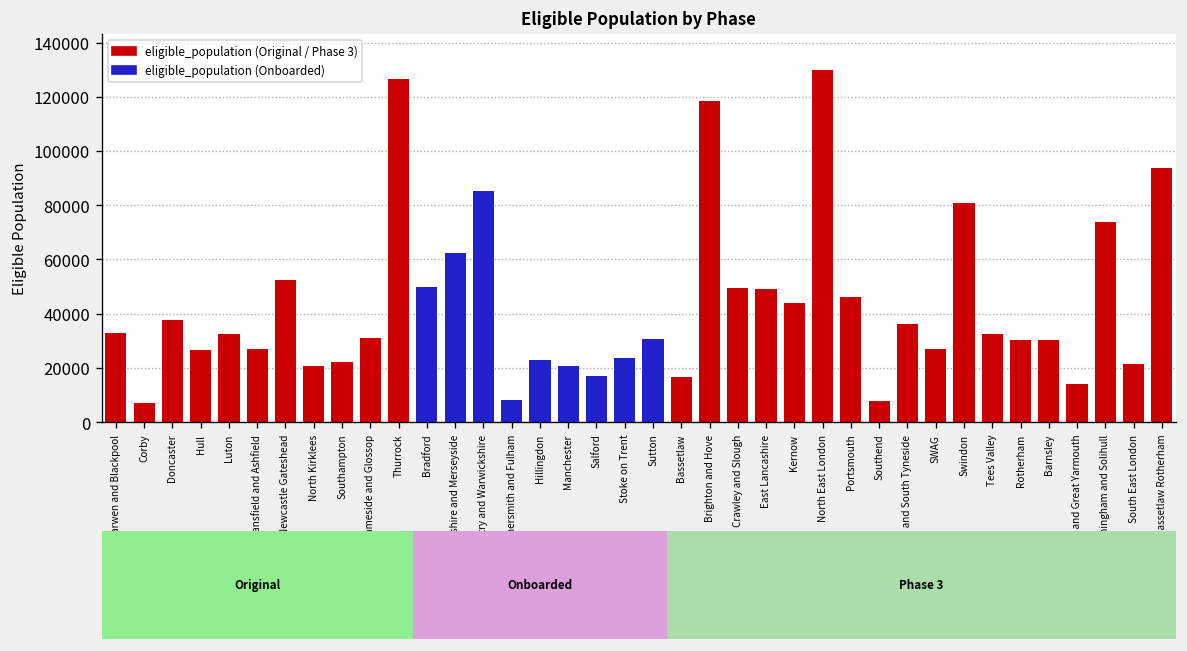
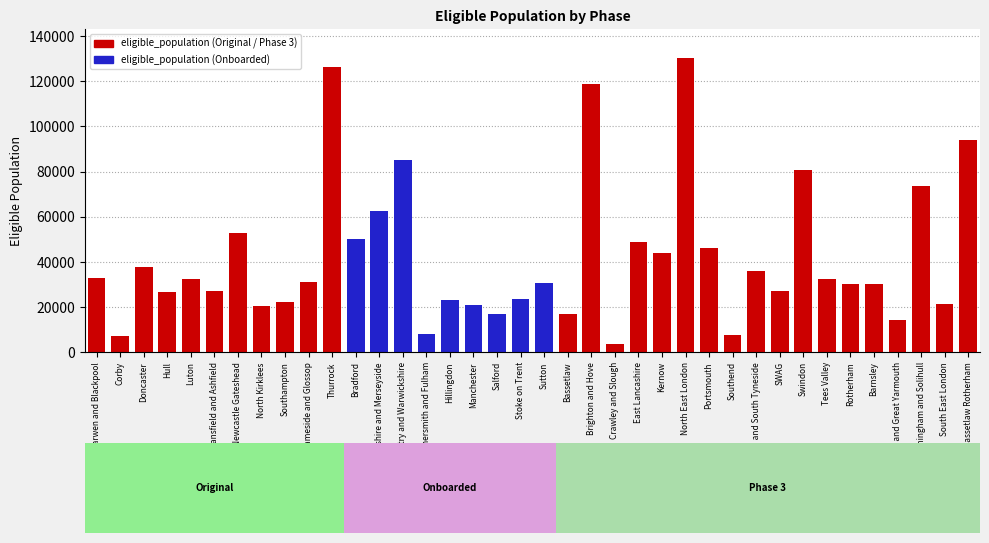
  {
    "Blackburn Darwen and Blackpool": 33000,
    "Corby": 7000,
    "Doncaster": 38000,
    "Hull": 27000,
    "Luton": 32000,
    "Mansfield and Ashfield": 27000,
    "Newcastle Gateshead": 53000,
    "North Kirklees": 21000,
    "Southampton": 22000,
    "Tameside and Glossop": 31000,
    "Thurrock": 126000,
    "Bradford": 50000,
    "Cheshire and Merseyside": 62000,
    "Coventry and Warwickshire": 85000,
    "Hammersmith and Fulham": 8000,
    "Hillingdon": 23000,
    "Manchester": 21000,
    "Salford": 17000,
    "Stoke on Trent": 24000,
    "Sutton": 31000,
    "Bassetlaw": 17000,
    "Brighton and Hove": 119000,
-   "Crawley and Slough": 49000,
+   "Crawley and Slough": 4000,
    "East Lancashire": 49000,
    "Kernow": 44000,
    "North East London": 130000,
    "Portsmouth": 46000,
    "Southend": 8000,
    "Sunderland and South Tyneside": 36000,
    "SWAG": 27000,
    "Swindon": 81000,
    "Tees Valley": 32000,
    "Rotherham": 30000,
    "Barnsley": 30000,
    "NE Essex and Great Yarmouth": 14000,
    "Birmingham and Solihull": 74000,
    "South East London": 21000,
    "Barnsley Bassetlaw Rotherham": 94000
  }
